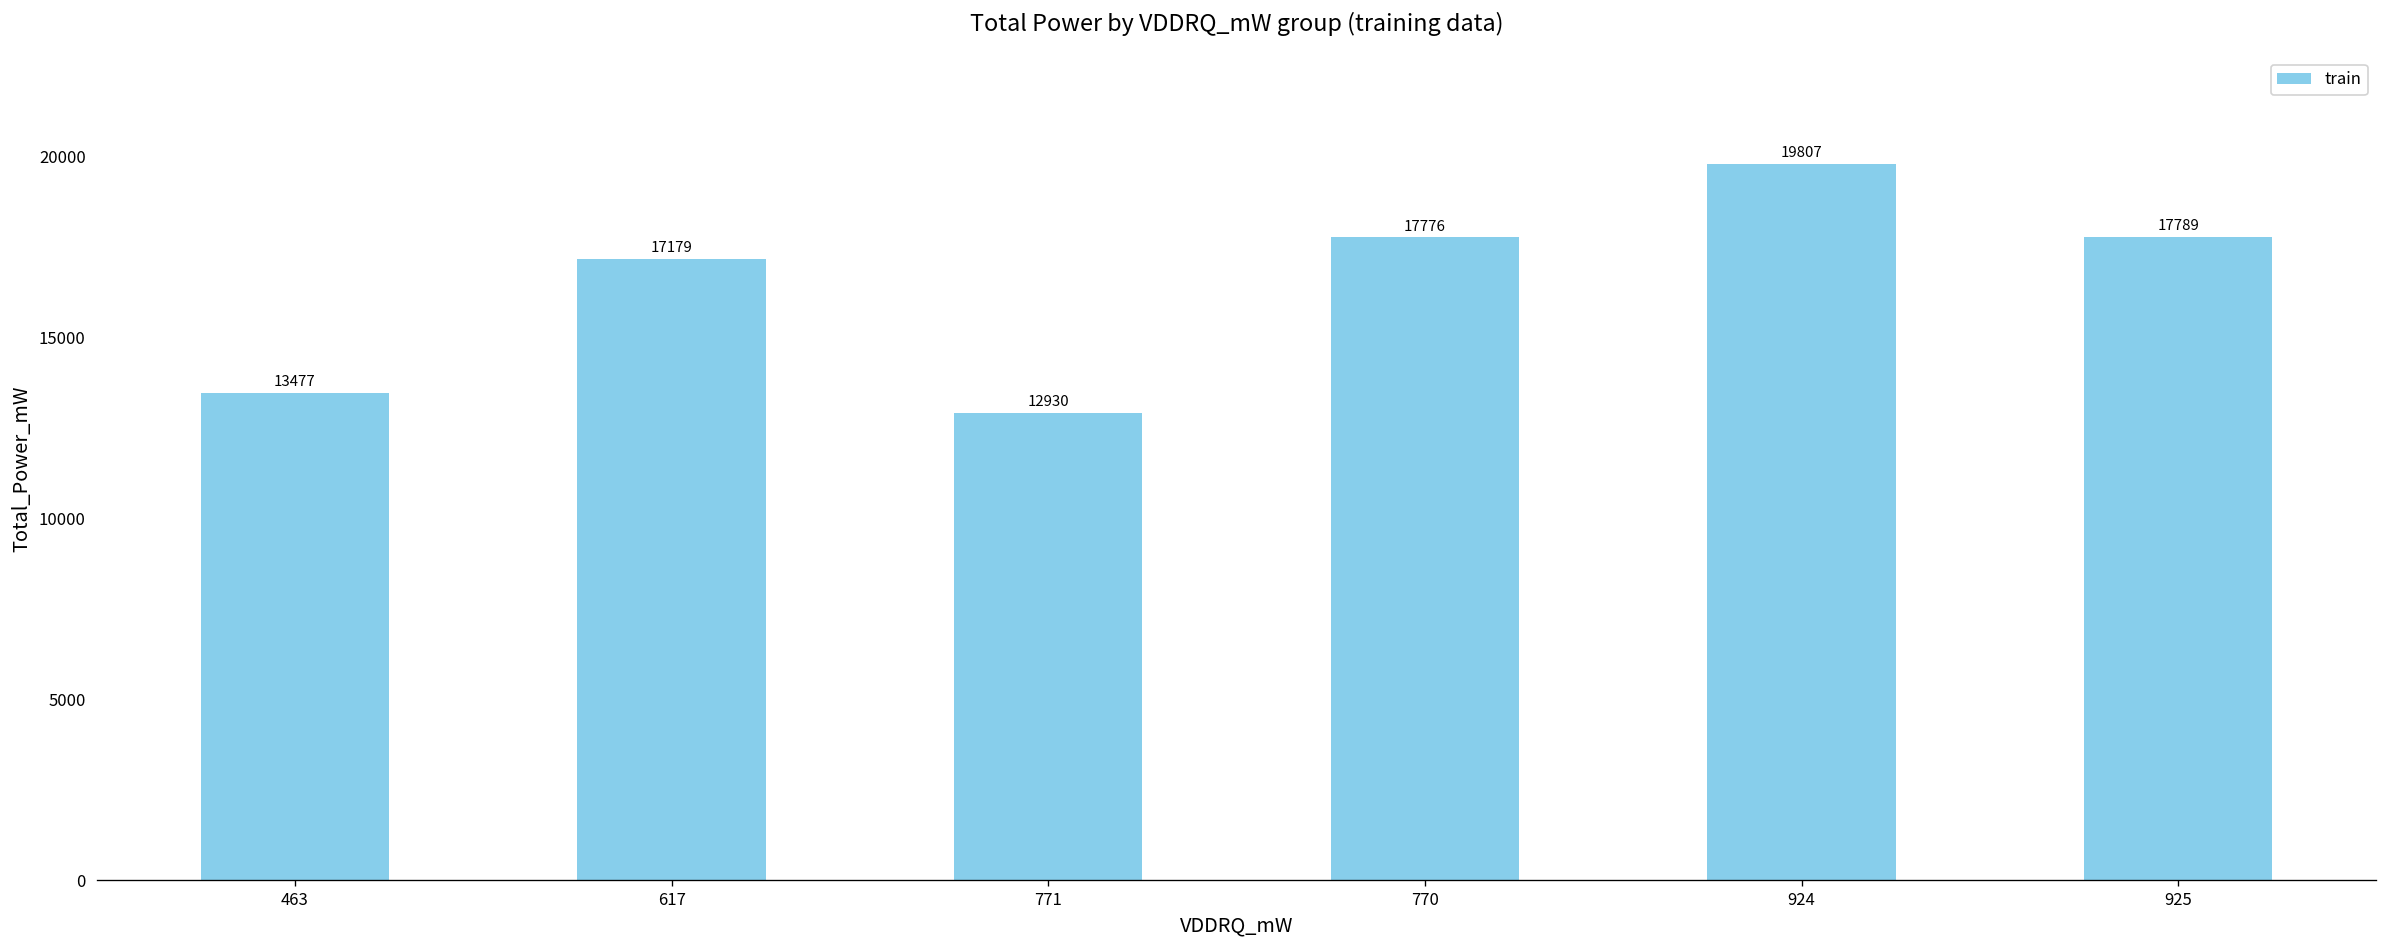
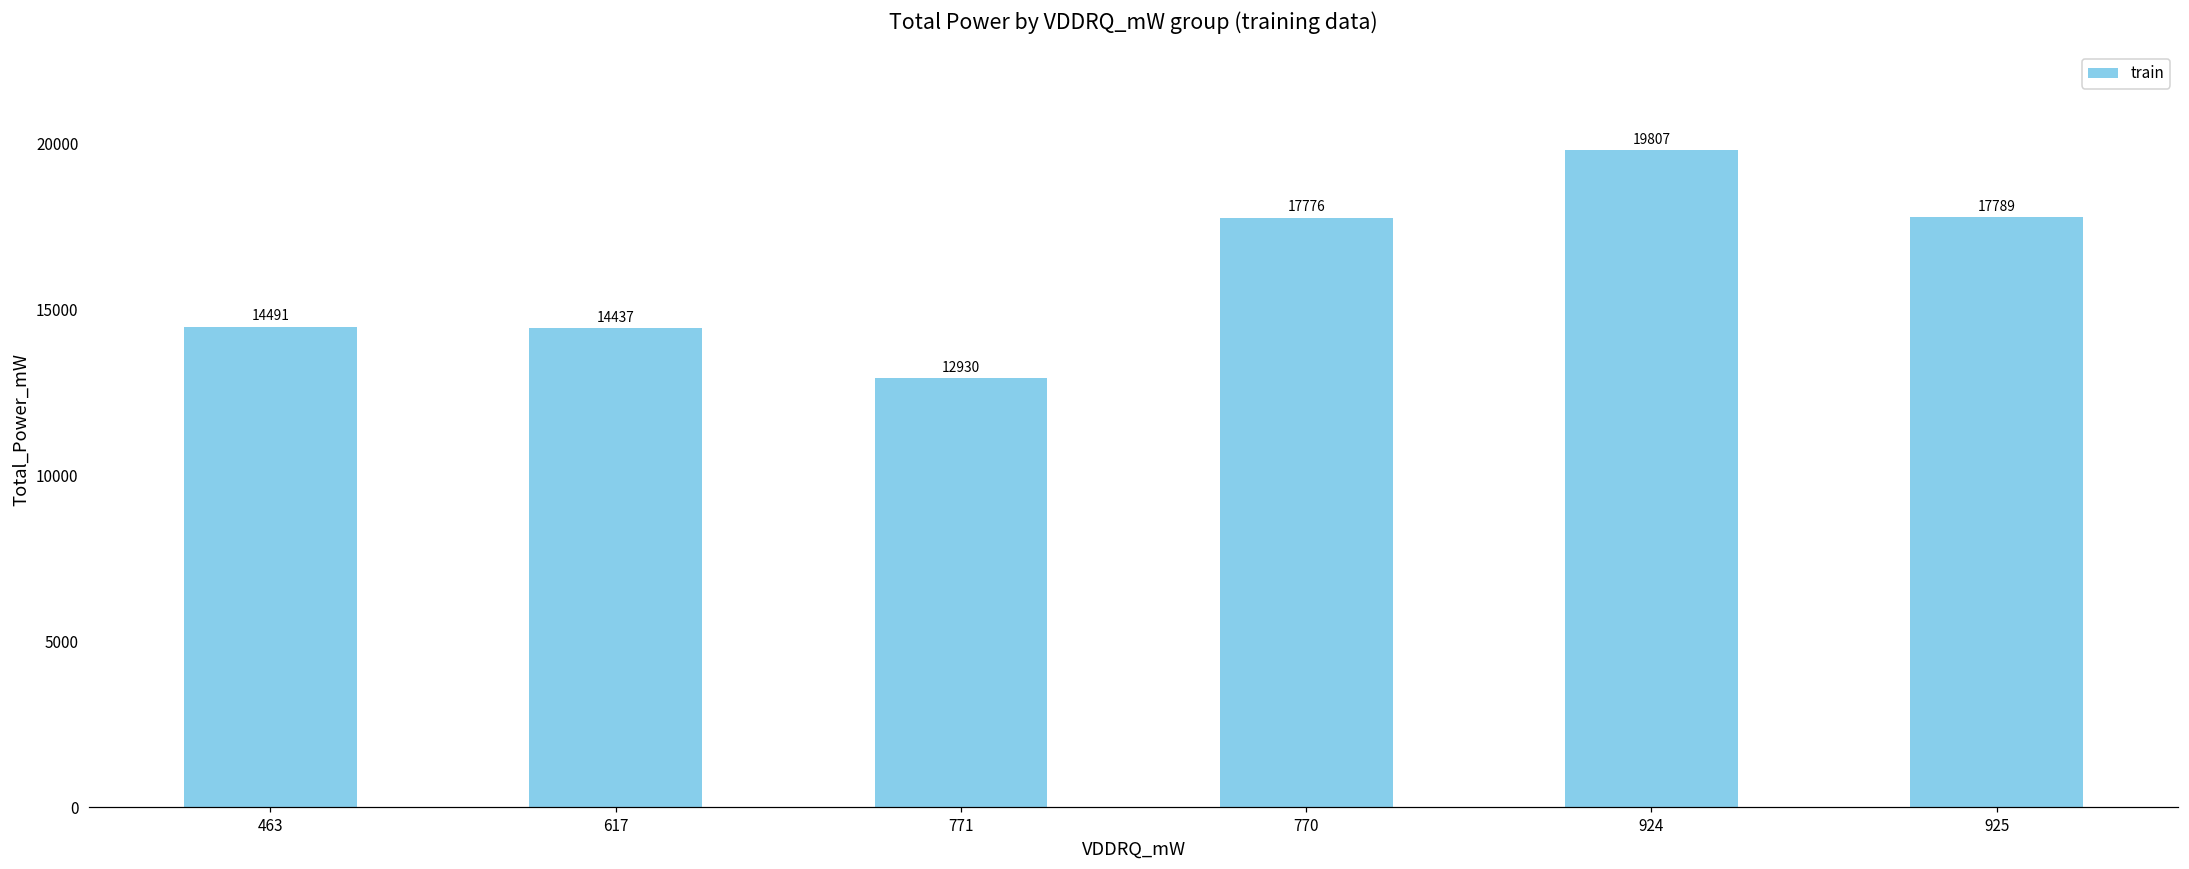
  {
-   "463": 13477,
-   "617": 17179,
+   "463": 14491,
+   "617": 14437,
    "771": 12930,
    "770": 17776,
    "924": 19807,
    "925": 17789
  }
